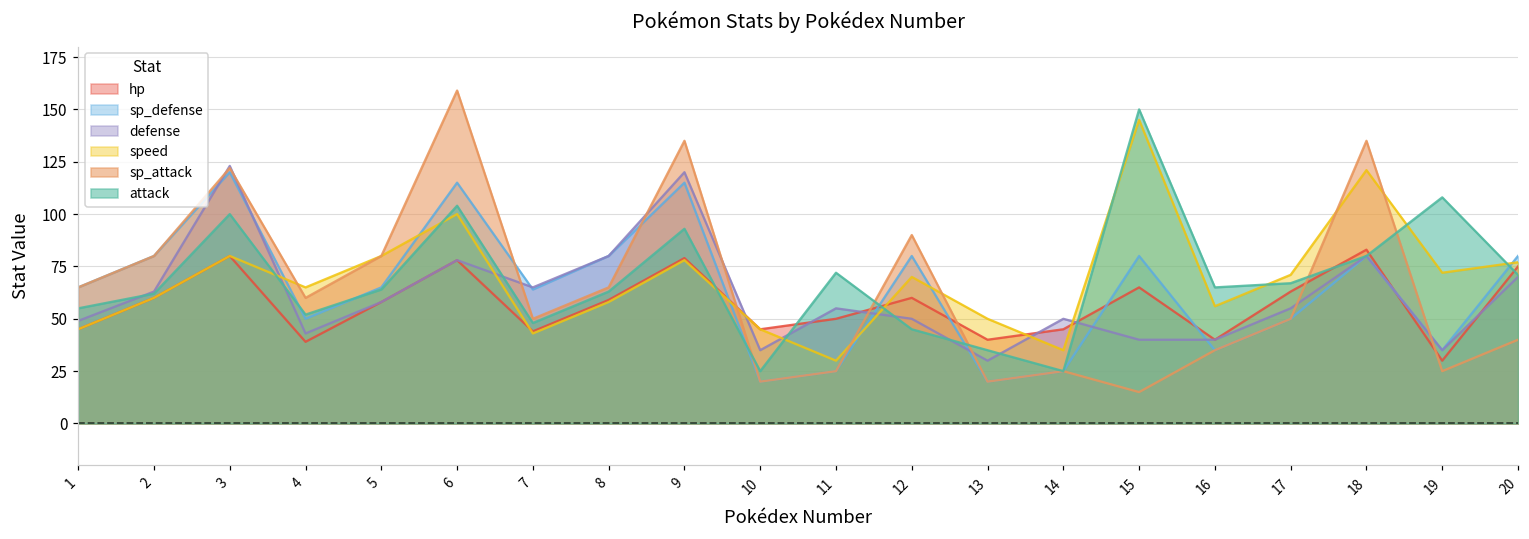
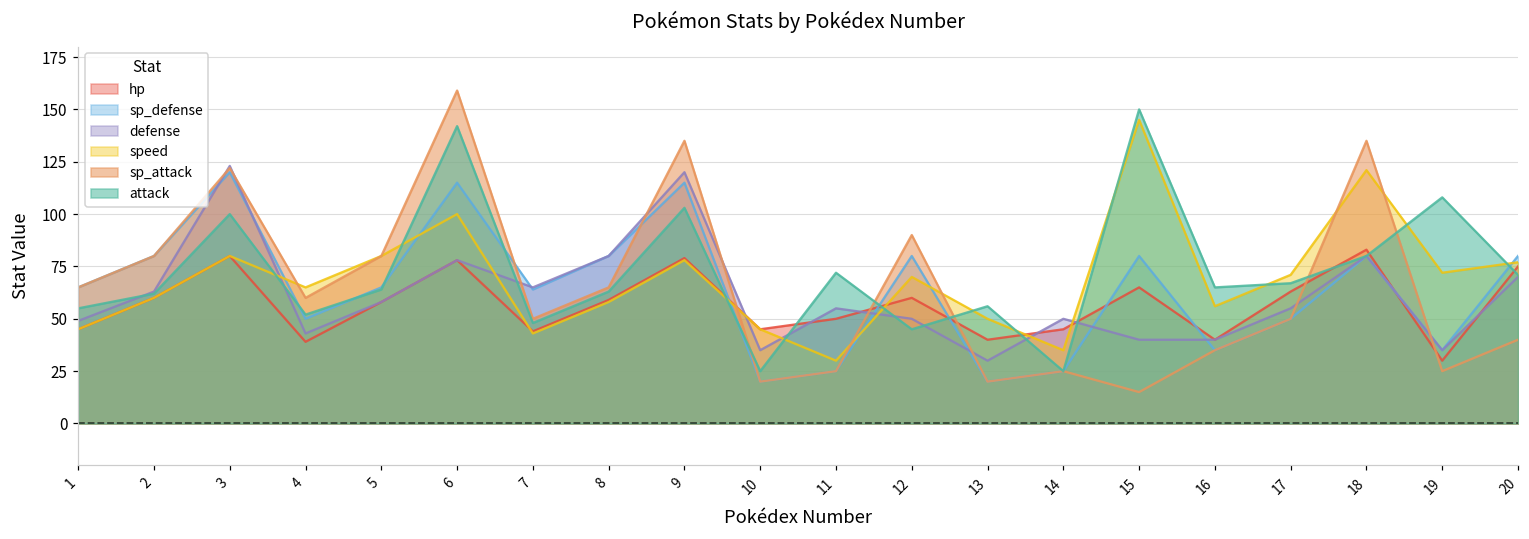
  {
    "attack": {
      "1": 55,
      "3": 100,
      "4": 52,
-     "6": 104,
+     "6": 142,
      "7": 48,
      "8": 63,
-     "9": 93,
+     "9": 103,
      "10": 25,
      "11": 72,
      "12": 45,
-     "13": 35,
+     "13": 56,
      "15": 150,
      "16": 65,
      "17": 67,
      "19": 108
    }
  }
